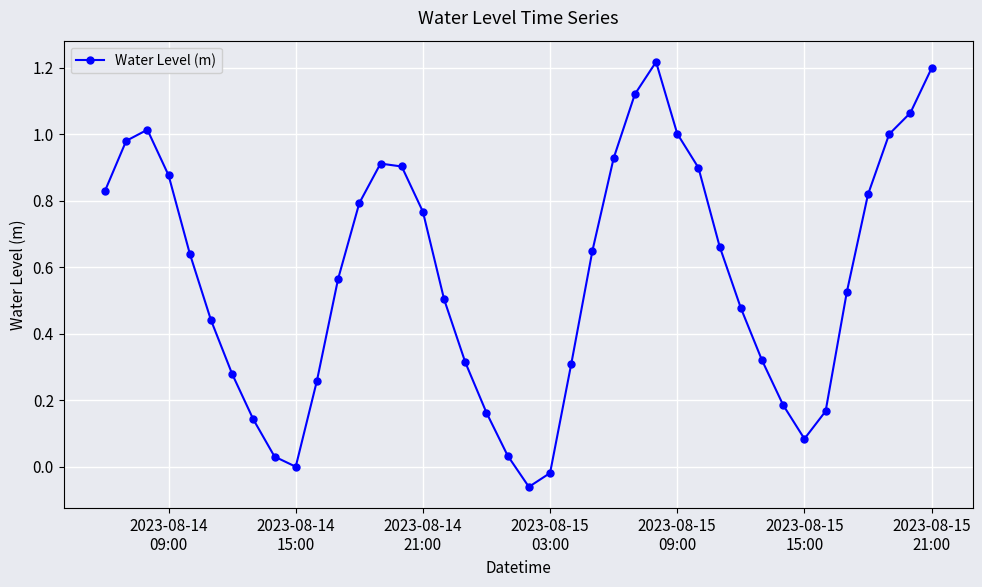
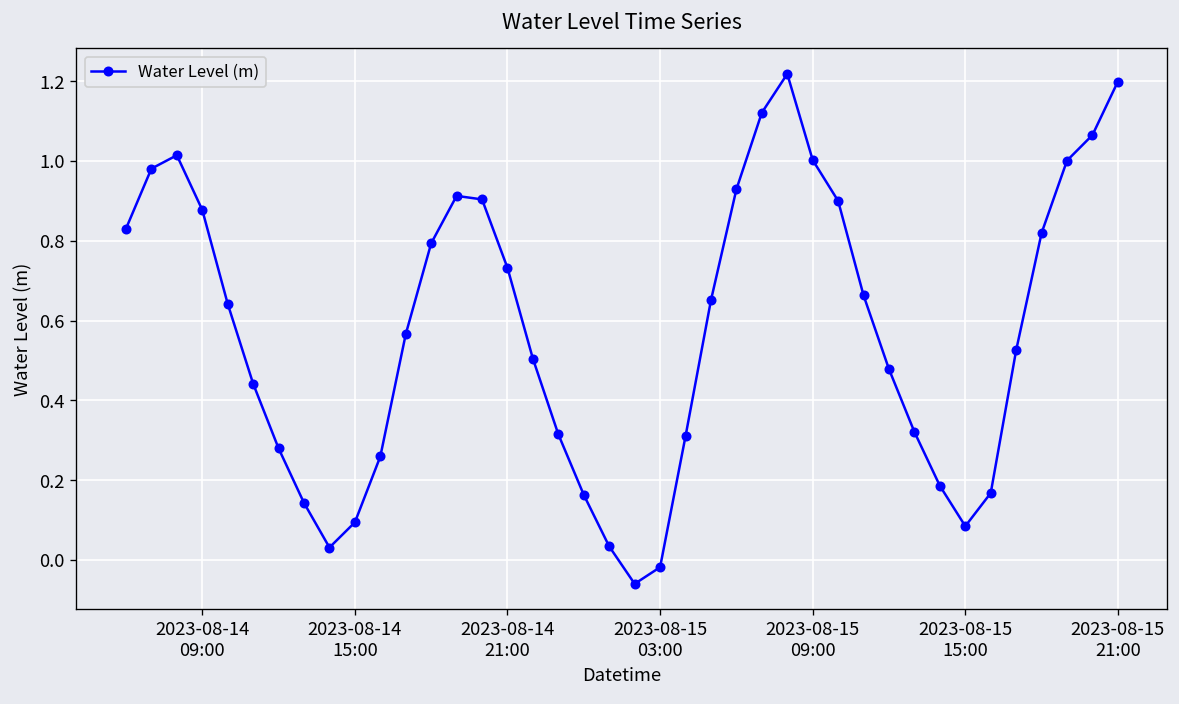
  {
    "2023-08-14 09:00": 0.88,
-   "2023-08-14 15:00": 0.00,
-   "2023-08-14 21:00": 0.77,
+   "2023-08-14 15:00": 0.09,
+   "2023-08-14 21:00": 0.73,
    "2023-08-15 03:00": -0.02,
    "2023-08-15 09:00": 1.00,
    "2023-08-15 15:00": 0.08,
    "2023-08-15 21:00": 1.20
  }
